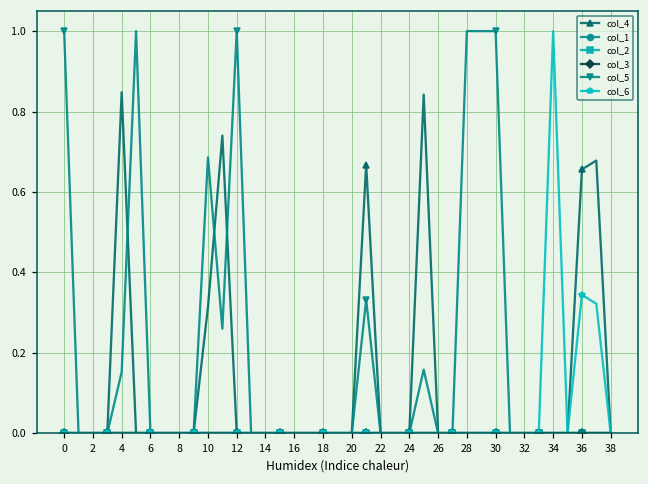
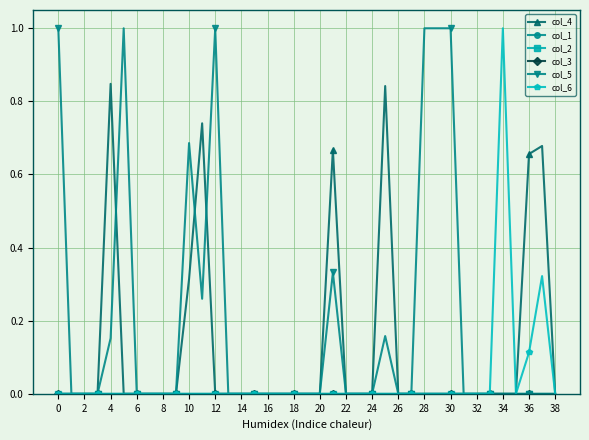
  {
    "col_6": {
      "34": 1.00,
-     "36": 0.34
+     "36": 0.11
    }
  }
